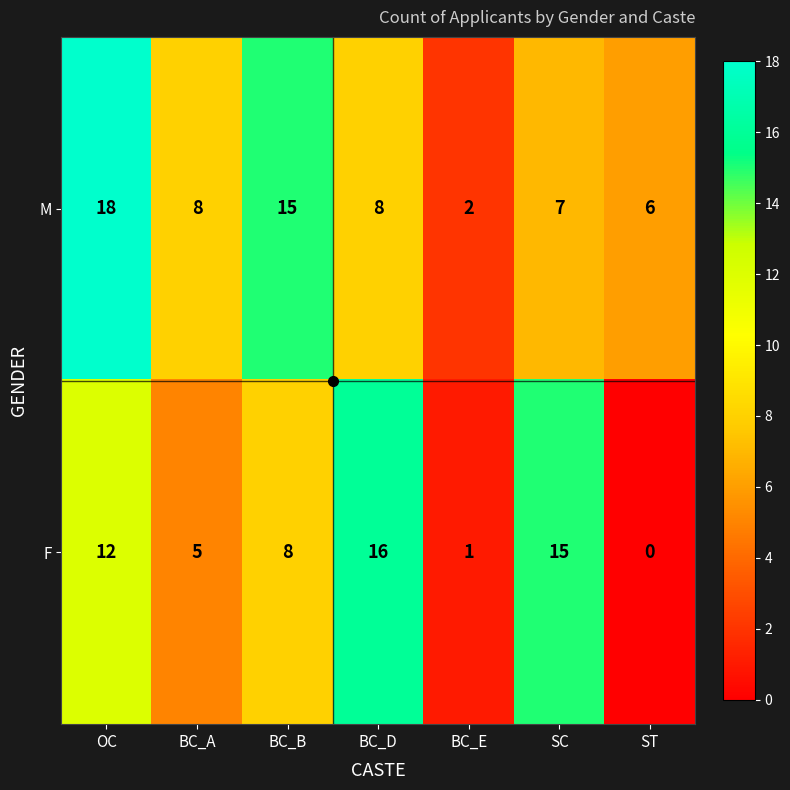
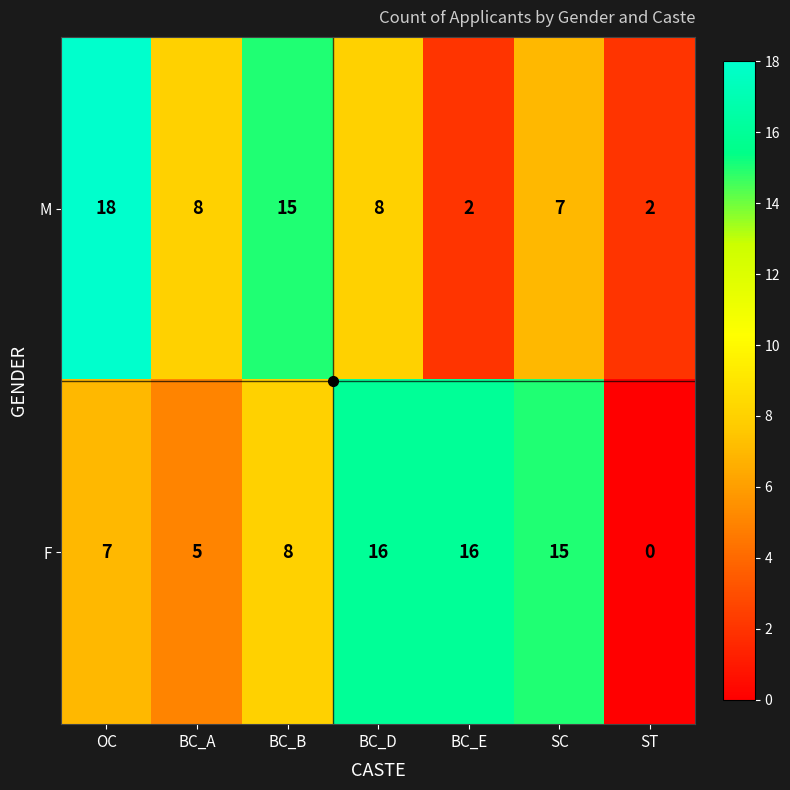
  {
    "M": {
      "OC": 18,
      "BC_A": 8,
      "BC_B": 15,
      "BC_D": 8,
      "BC_E": 2,
      "SC": 7,
-     "ST": 6
+     "ST": 2
    },
    "F": {
-     "OC": 12,
+     "OC": 7,
      "BC_A": 5,
      "BC_B": 8,
      "BC_D": 16,
-     "BC_E": 1,
+     "BC_E": 16,
      "SC": 15,
      "ST": 0
    }
  }
